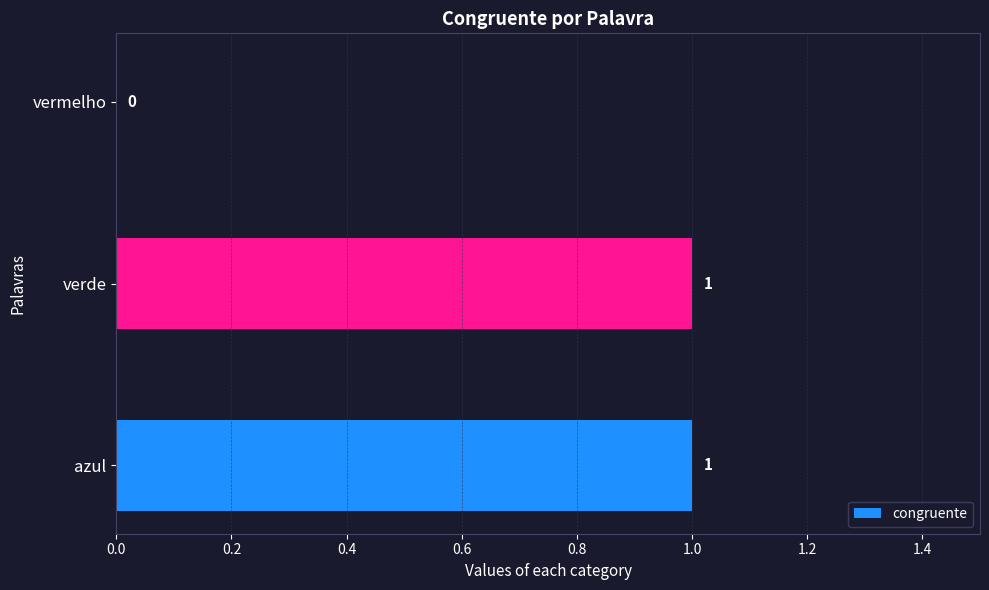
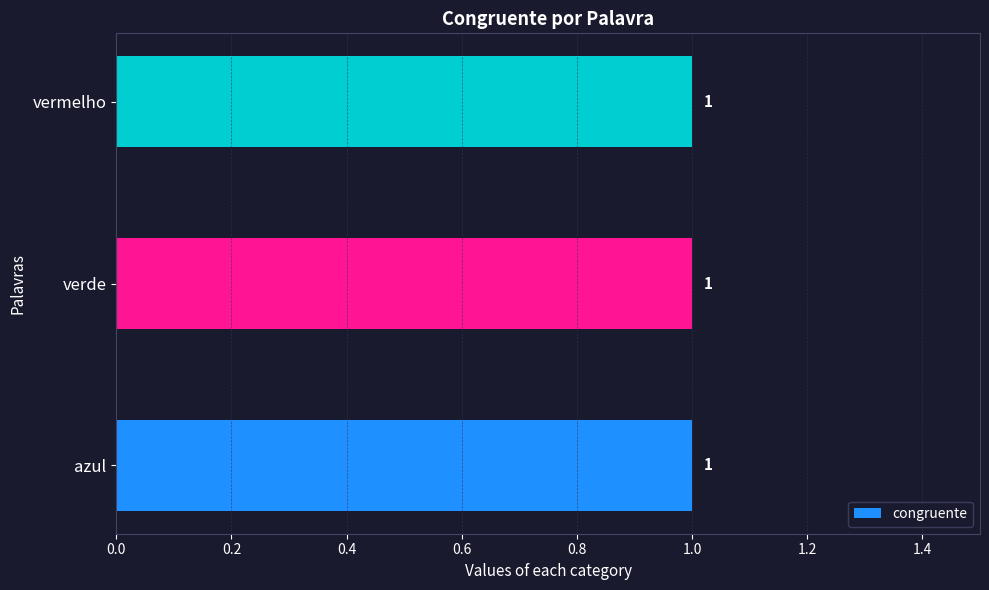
  {
-   "vermelho": 0,
+   "vermelho": 1,
    "verde": 1,
    "azul": 1
  }
